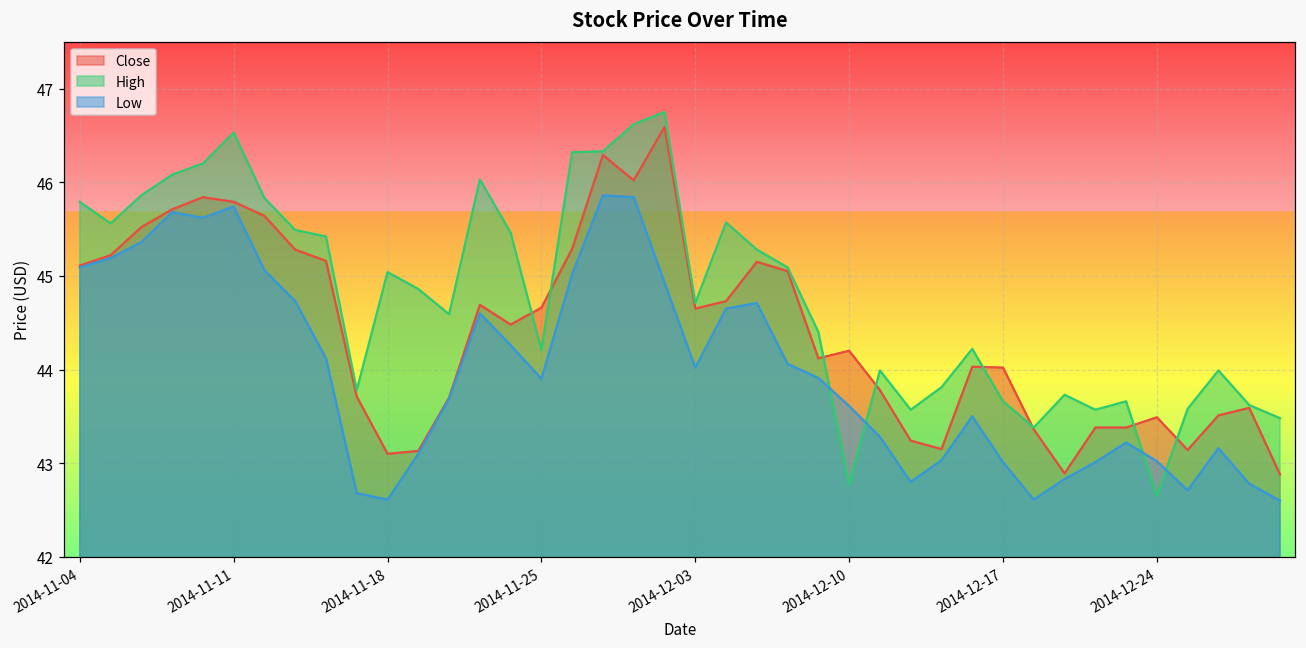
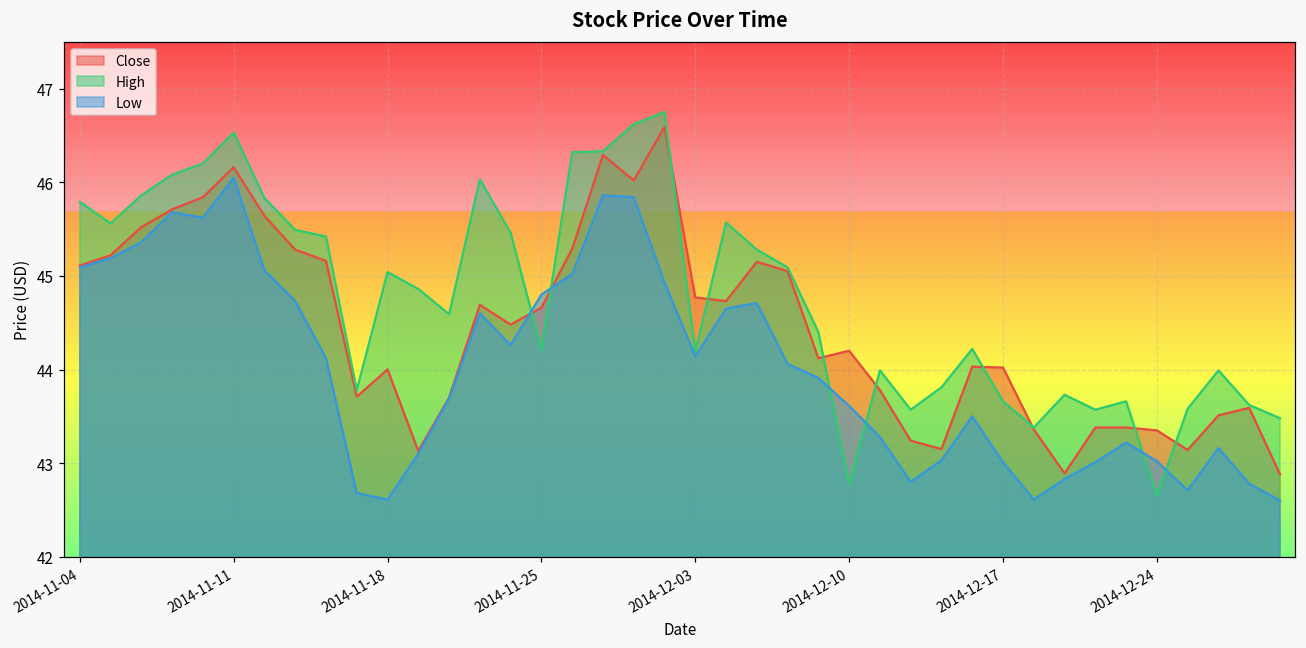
  {
    "Close": {
-     "2014-11-11": 45.8,
-     "2014-11-18": 43.1,
+     "2014-11-11": 46.2,
+     "2014-11-18": 44.0,
      "2014-11-25": 44.7,
-     "2014-12-03": 44.7,
+     "2014-12-03": 44.8,
      "2014-12-10": 44.2,
      "2014-12-17": 44.0,
-     "2014-12-24": 43.5
+     "2014-12-24": 43.4
    },
    "High": {
      "2014-11-04": 45.8,
      "2014-11-11": 46.5,
      "2014-11-18": 45.0,
      "2014-11-25": 44.2,
-     "2014-12-03": 44.7,
+     "2014-12-03": 44.2,
      "2014-12-10": 42.8,
      "2014-12-17": 43.7,
      "2014-12-24": 42.7
    },
    "Low": {
-     "2014-11-11": 45.7,
+     "2014-11-11": 46.1,
      "2014-11-18": 42.6,
-     "2014-11-25": 43.9,
-     "2014-12-03": 44.0,
+     "2014-11-25": 44.8,
+     "2014-12-03": 44.1,
      "2014-12-10": 43.6,
      "2014-12-17": 43.0,
      "2014-12-24": 43.0
    }
  }
